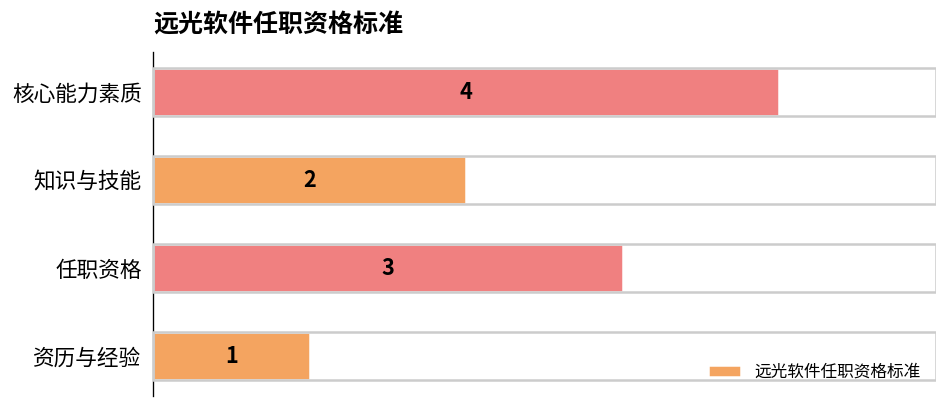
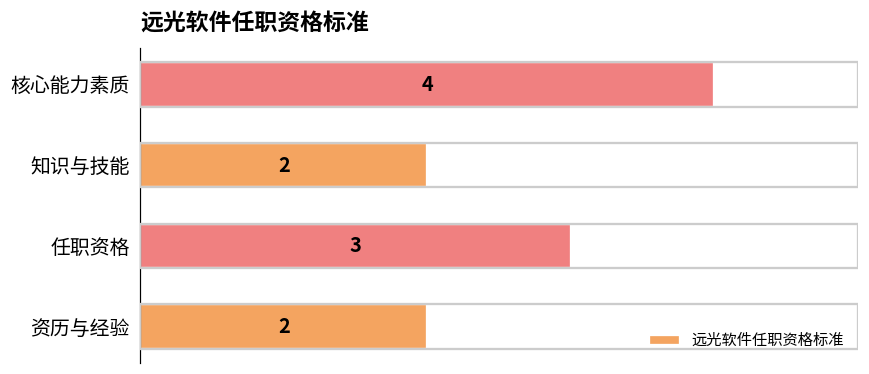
  {
    "核心能力素质": 4,
    "知识与技能": 2,
    "任职资格": 3,
-   "资历与经验": 1
+   "资历与经验": 2
  }
